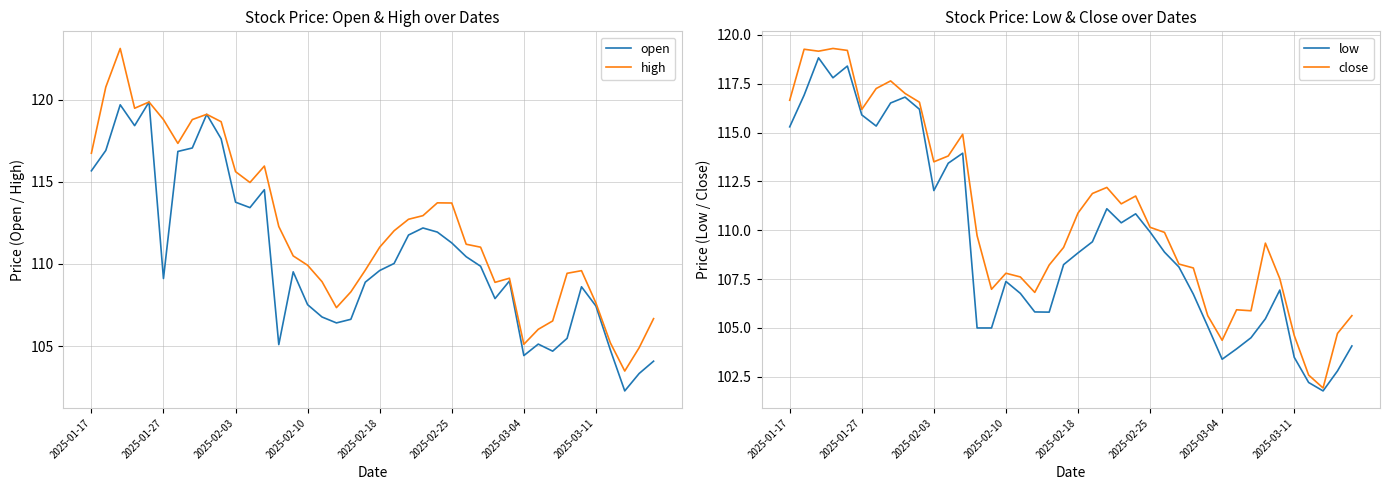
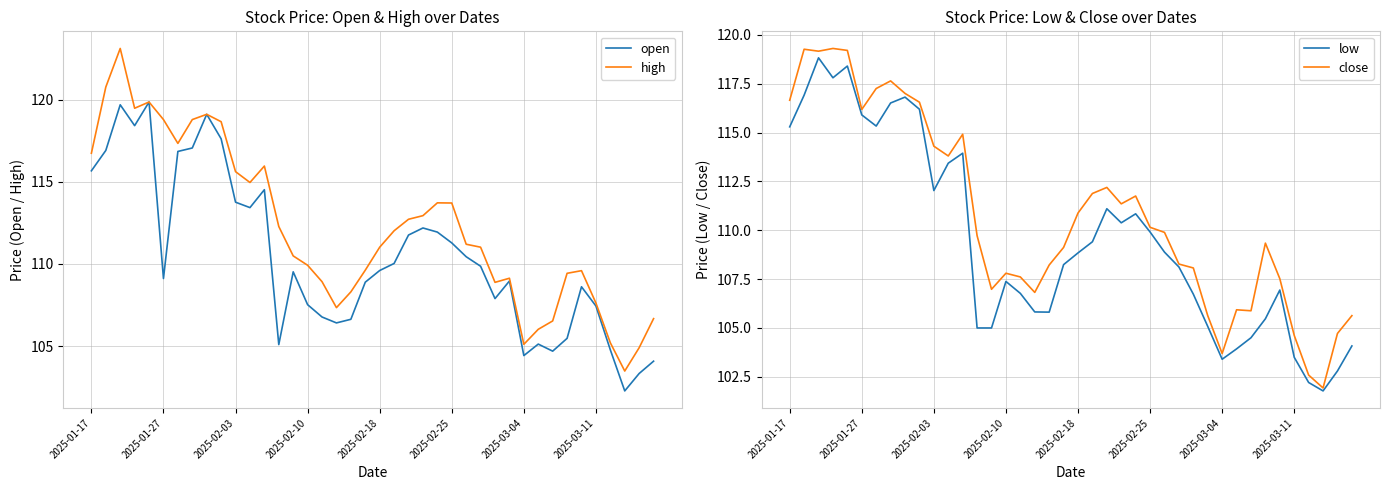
  {
    "Stock Price: Open & High over Dates": {
      "open": {
        "2025-01-17": 115.7,
        "2025-01-27": 109.1,
        "2025-02-03": 113.8,
        "2025-02-10": 107.5,
        "2025-02-18": 109.6,
        "2025-02-25": 111.3,
        "2025-03-04": 104.4,
        "2025-03-11": 107.4
      },
      "high": {
        "2025-01-17": 116.7,
        "2025-01-27": 118.8,
        "2025-02-03": 115.6,
        "2025-02-10": 109.9,
        "2025-02-18": 111.0,
        "2025-02-25": 113.7,
        "2025-03-04": 105.1,
        "2025-03-11": 107.6
      }
    },
    "Stock Price: Low & Close over Dates": {
      "low": {
        "2025-01-17": 115.3,
        "2025-01-27": 115.9,
        "2025-02-03": 112.0,
        "2025-02-10": 107.4,
        "2025-02-18": 108.8,
        "2025-02-25": 109.9,
        "2025-03-04": 103.4,
        "2025-03-11": 103.5
      },
      "close": {
        "2025-01-17": 116.7,
        "2025-01-27": 116.2,
-       "2025-02-03": 113.5,
+       "2025-02-03": 114.3,
        "2025-02-10": 107.8,
        "2025-02-18": 110.9,
        "2025-02-25": 110.2,
-       "2025-03-04": 104.4,
+       "2025-03-04": 103.7,
        "2025-03-11": 104.6
      }
    }
  }
